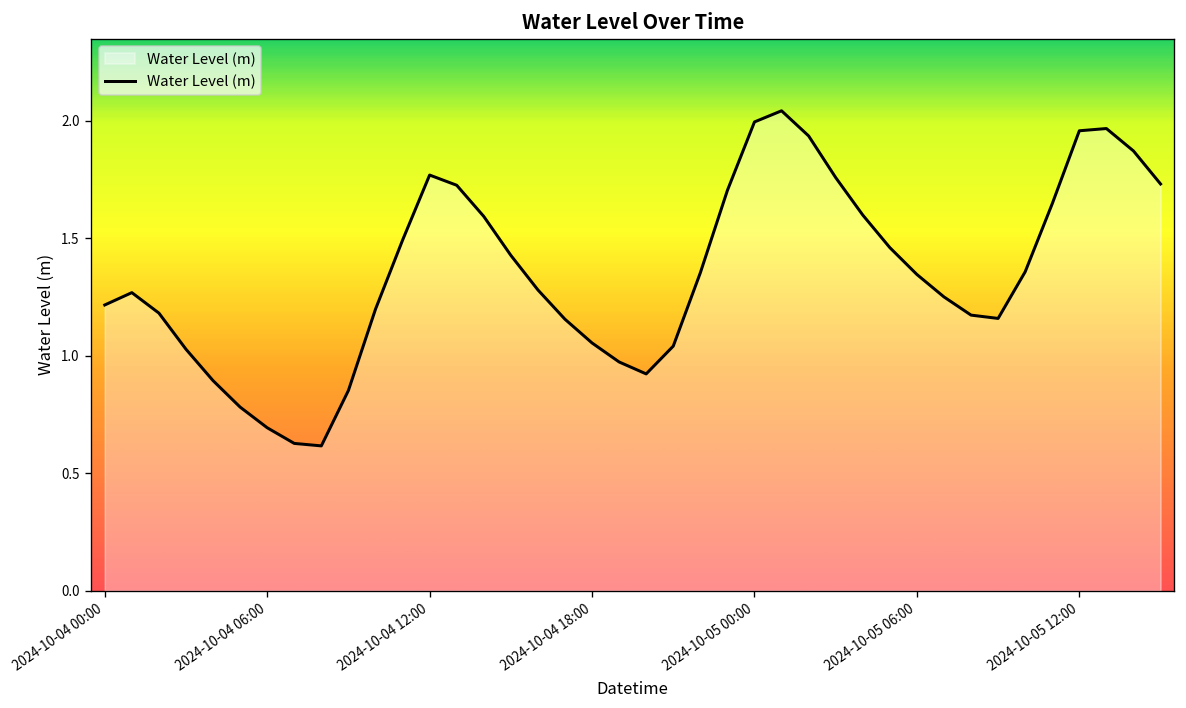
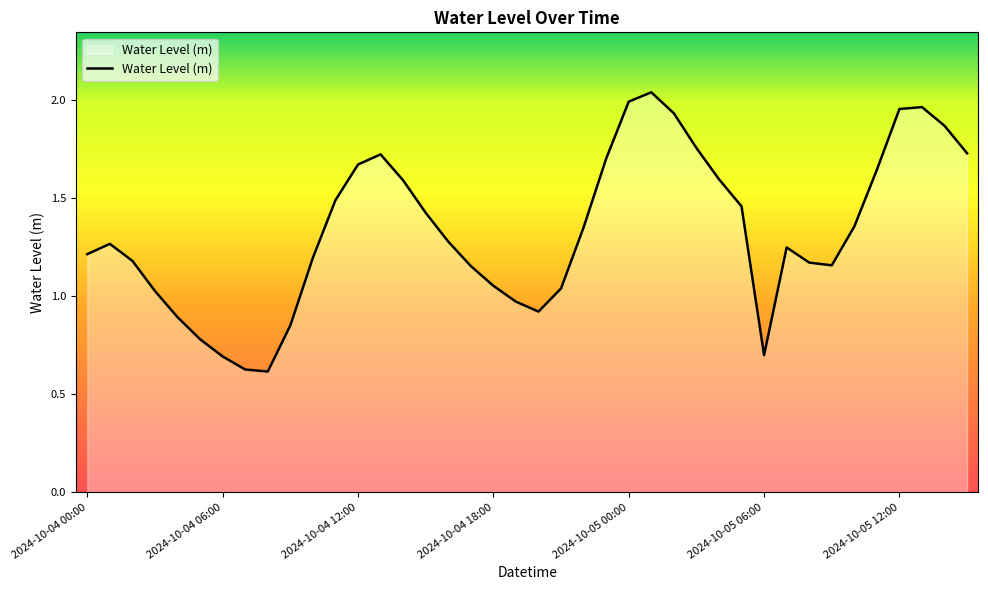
  {
    "2024-10-04 00:00": 1.22,
    "2024-10-04 06:00": 0.69,
-   "2024-10-04 12:00": 1.77,
+   "2024-10-04 12:00": 1.67,
    "2024-10-04 18:00": 1.05,
    "2024-10-05 00:00": 1.99,
-   "2024-10-05 06:00": 1.35,
+   "2024-10-05 06:00": 0.70,
    "2024-10-05 12:00": 1.96
  }
